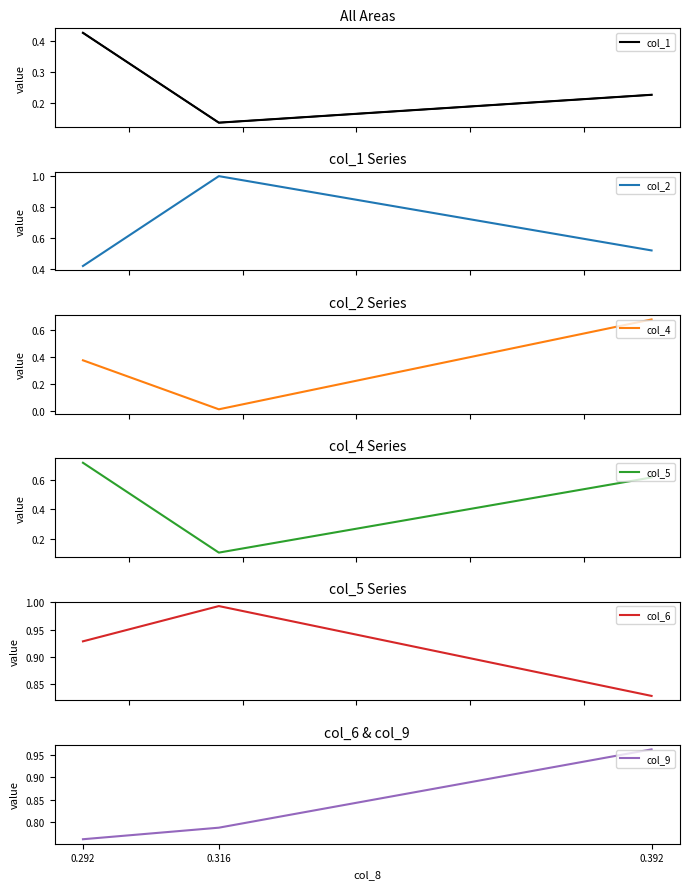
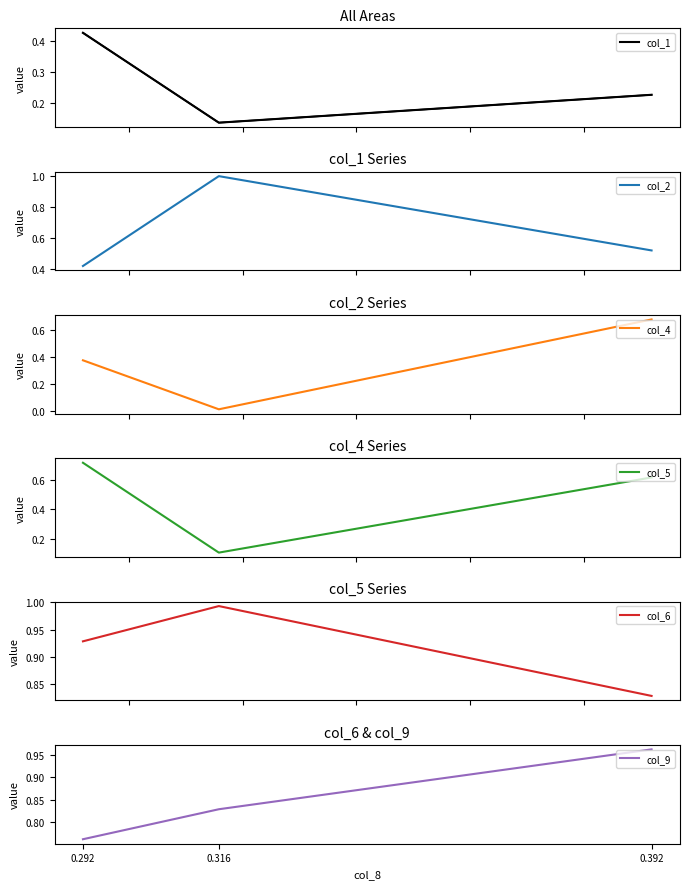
  {
    "col_6 & col_9": {
      "0.292": 0.76,
-     "0.316": 0.79,
+     "0.316": 0.83,
      "0.392": 0.96
    }
  }
